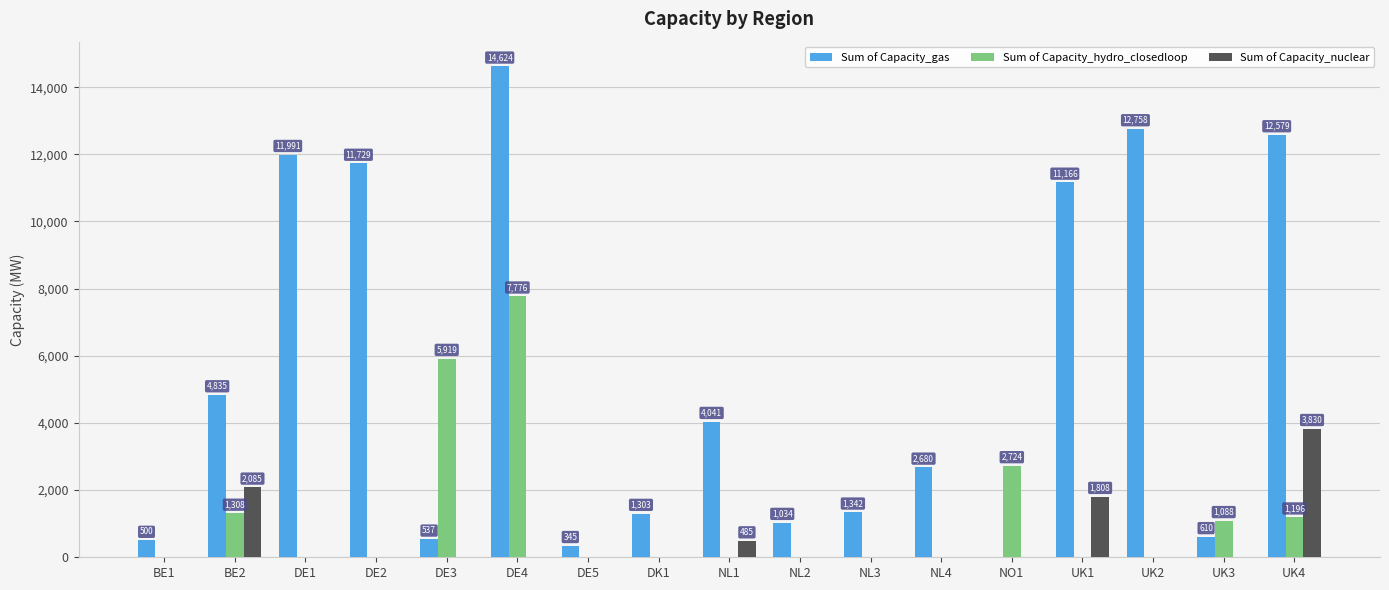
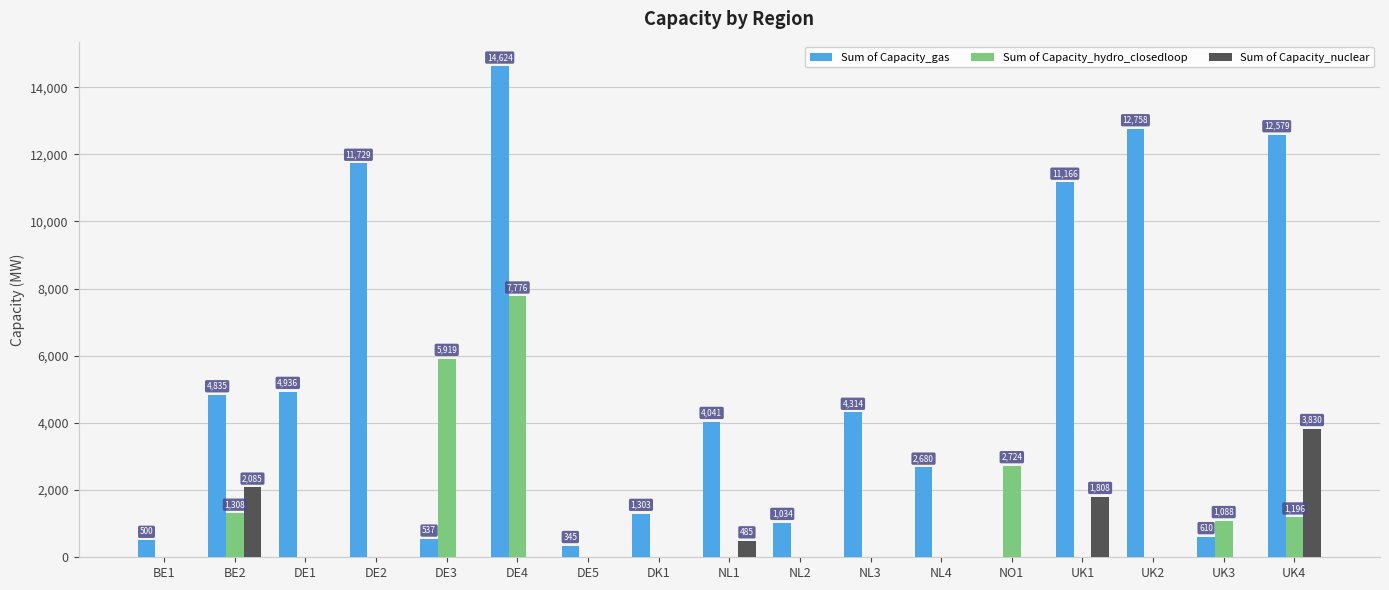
  {
    "Sum of Capacity_gas": {
-     "DE1": "11,991",
-     "NL3": "1,342"
+     "DE1": "4,936",
+     "NL3": "4,314"
    },
    "Sum of Capacity_hydro_closedloop": {
      "BE1": "0",
      "DE1": "0",
      "DE2": "0",
      "DE5": "0",
      "DK1": "0",
      "NL1": "0",
      "NL2": "0",
      "NL3": "0",
      "NL4": "0",
      "UK1": "0",
      "UK2": "0"
    },
    "Sum of Capacity_nuclear": {
      "BE1": "0",
      "DE1": "0",
      "DE2": "0",
      "DE3": "0",
      "DE4": "0",
      "DE5": "0",
      "DK1": "0",
      "NL2": "0",
      "NL3": "0",
      "NL4": "0",
      "NO1": "0",
      "UK2": "0",
      "UK3": "0"
    }
  }
